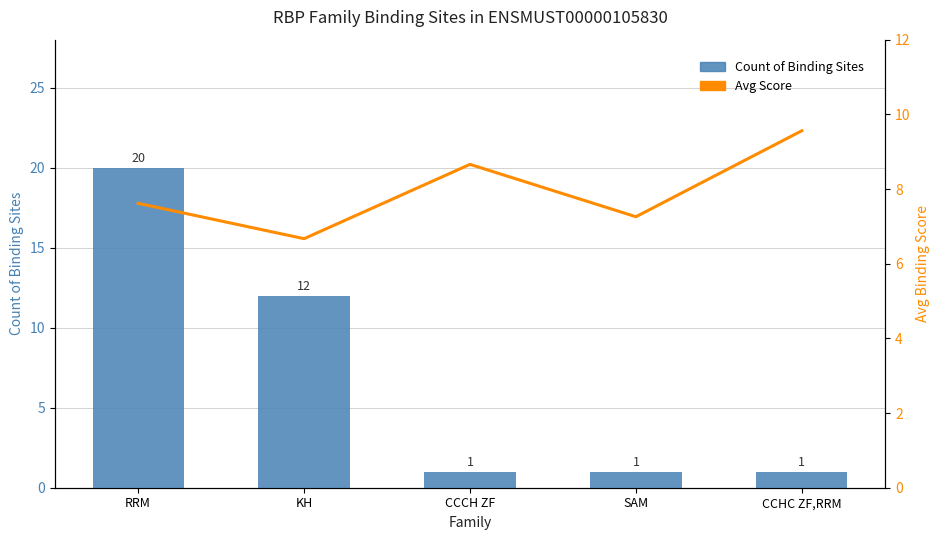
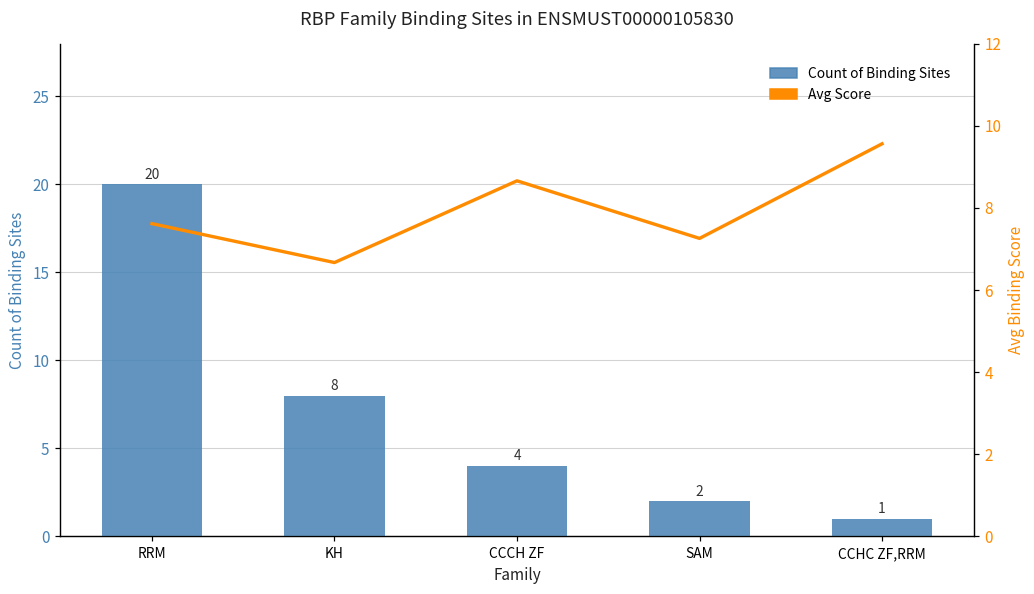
  {
    "Count of Binding Sites": {
      "RRM": 20,
-     "KH": 12,
-     "CCCH ZF": 1,
-     "SAM": 1,
+     "KH": 8,
+     "CCCH ZF": 4,
+     "SAM": 2,
      "CCHC ZF,RRM": 1
    }
  }
